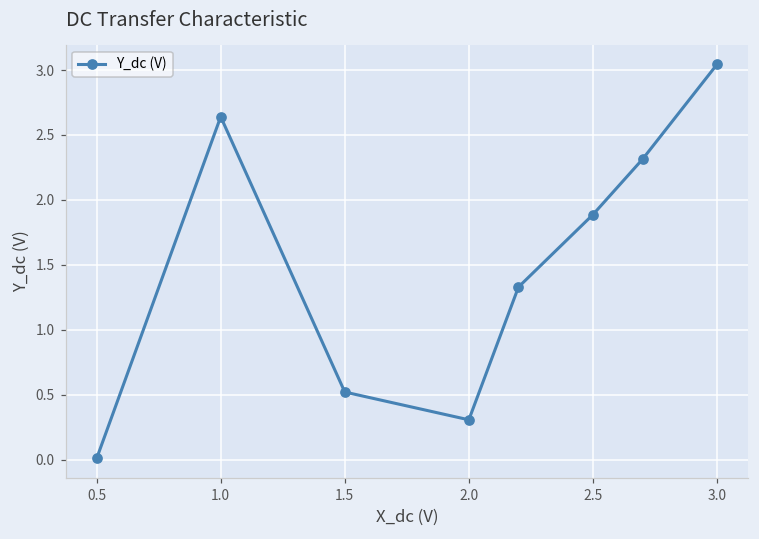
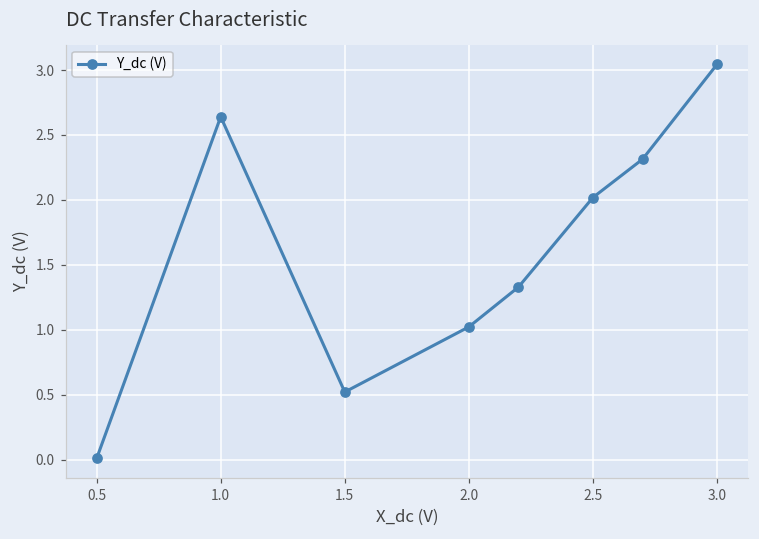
  {
    "0.5": 0.01,
    "1.0": 2.64,
    "1.5": 0.52,
-   "2.0": 0.31,
-   "2.5": 1.89,
+   "2.0": 1.02,
+   "2.5": 2.02,
    "3.0": 3.04
  }
